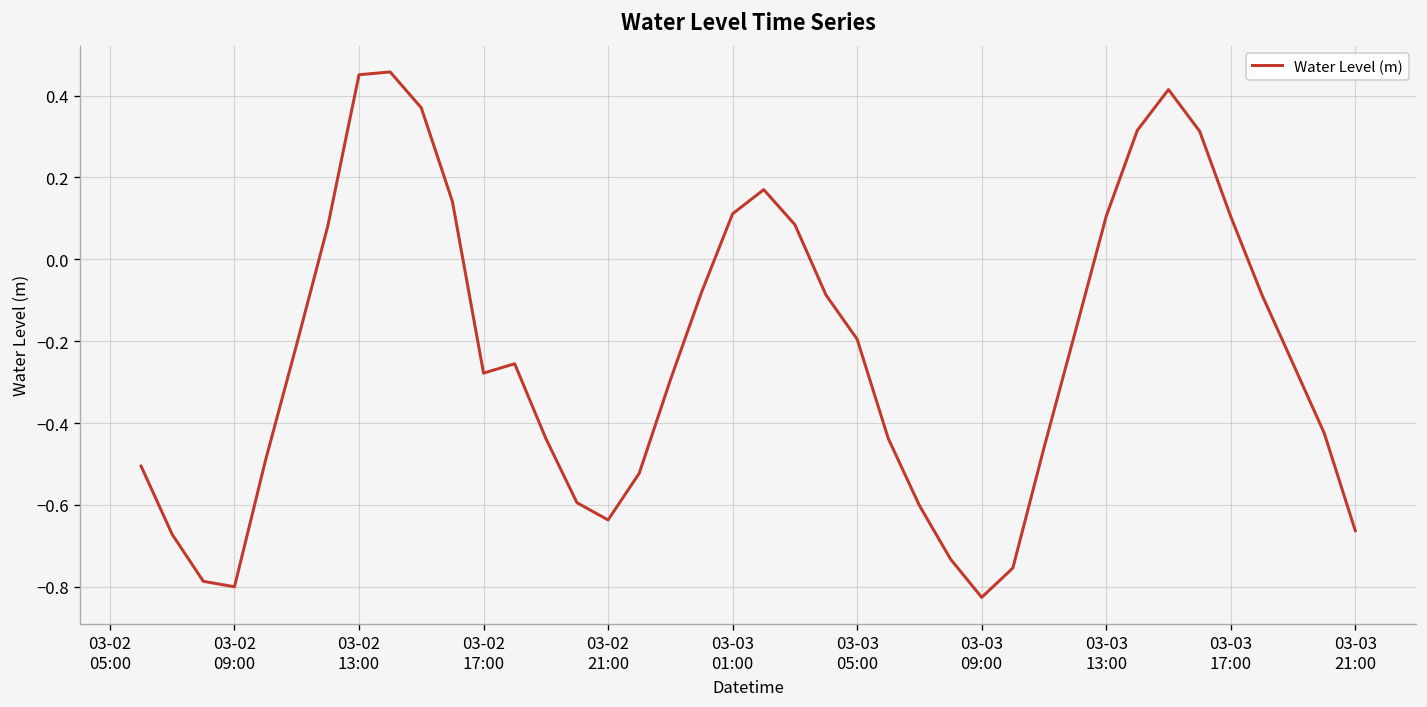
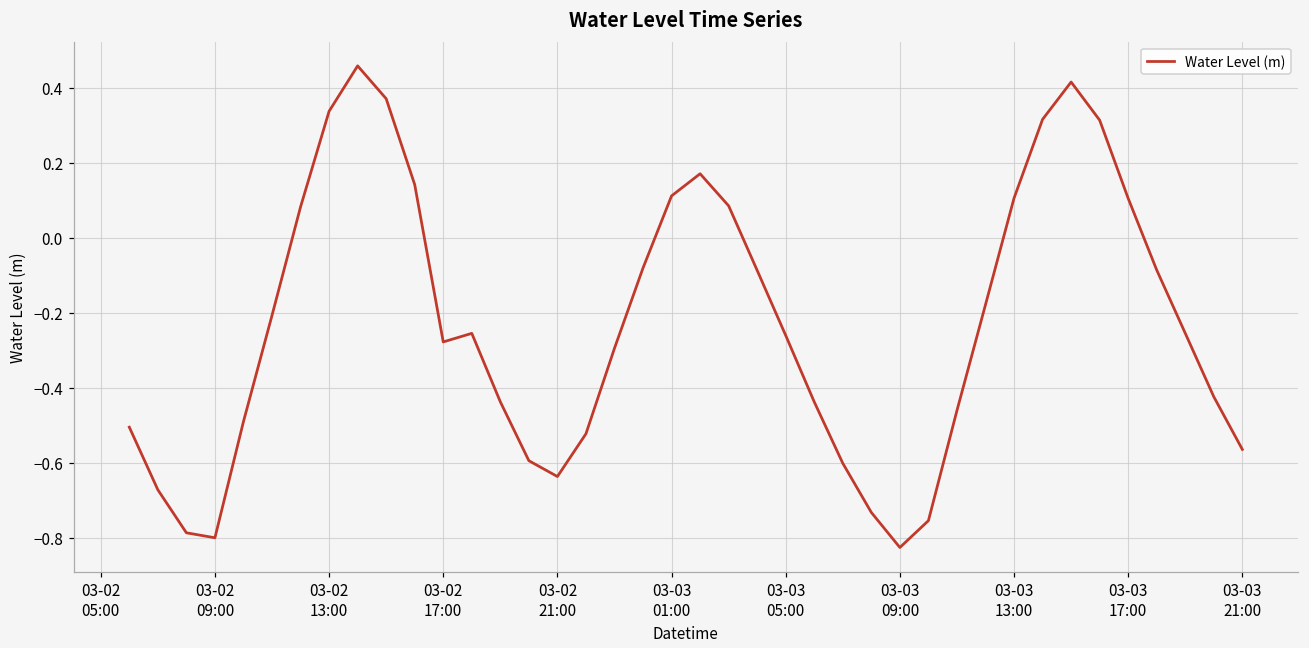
  {
    "03-02 09:00": -0.80,
-   "03-02 13:00": 0.45,
+   "03-02 13:00": 0.34,
    "03-02 17:00": -0.28,
    "03-02 21:00": -0.64,
    "03-03 01:00": 0.11,
-   "03-03 05:00": -0.20,
+   "03-03 05:00": -0.26,
    "03-03 09:00": -0.83,
    "03-03 13:00": 0.11,
    "03-03 17:00": 0.10,
-   "03-03 21:00": -0.66
+   "03-03 21:00": -0.56
  }
